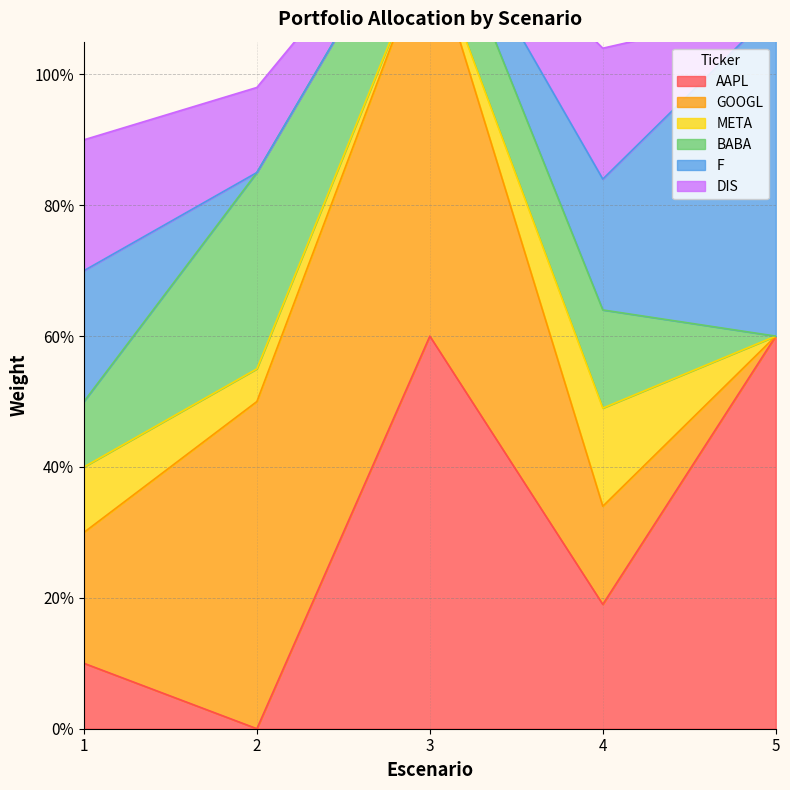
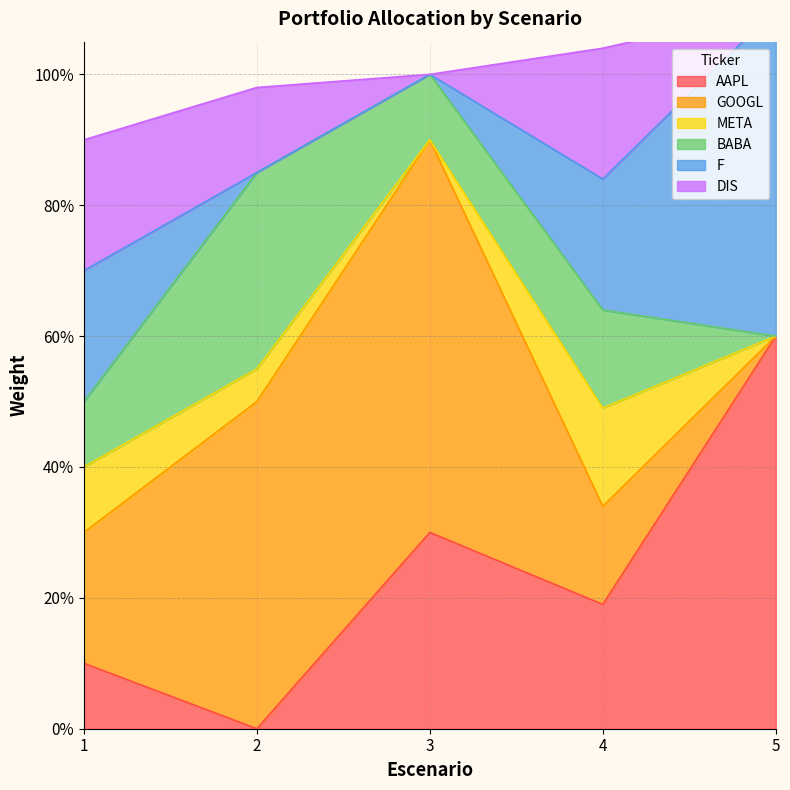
  {
    "AAPL": {
      "1": "10%",
      "2": "0%",
-     "3": "60%",
+     "3": "30%",
      "4": "19%"
    },
    "GOOGL": {
      "1": "20%",
      "2": "50%",
      "4": "15%"
    },
    "META": {
      "1": "10%",
      "2": "5%",
      "4": "15%"
    },
    "BABA": {
      "1": "10%",
      "4": "15%"
    },
    "F": {
      "1": "20%",
      "4": "20%"
    },
    "DIS": {
      "1": "20%",
      "2": "13%",
      "4": "20%"
    }
  }
